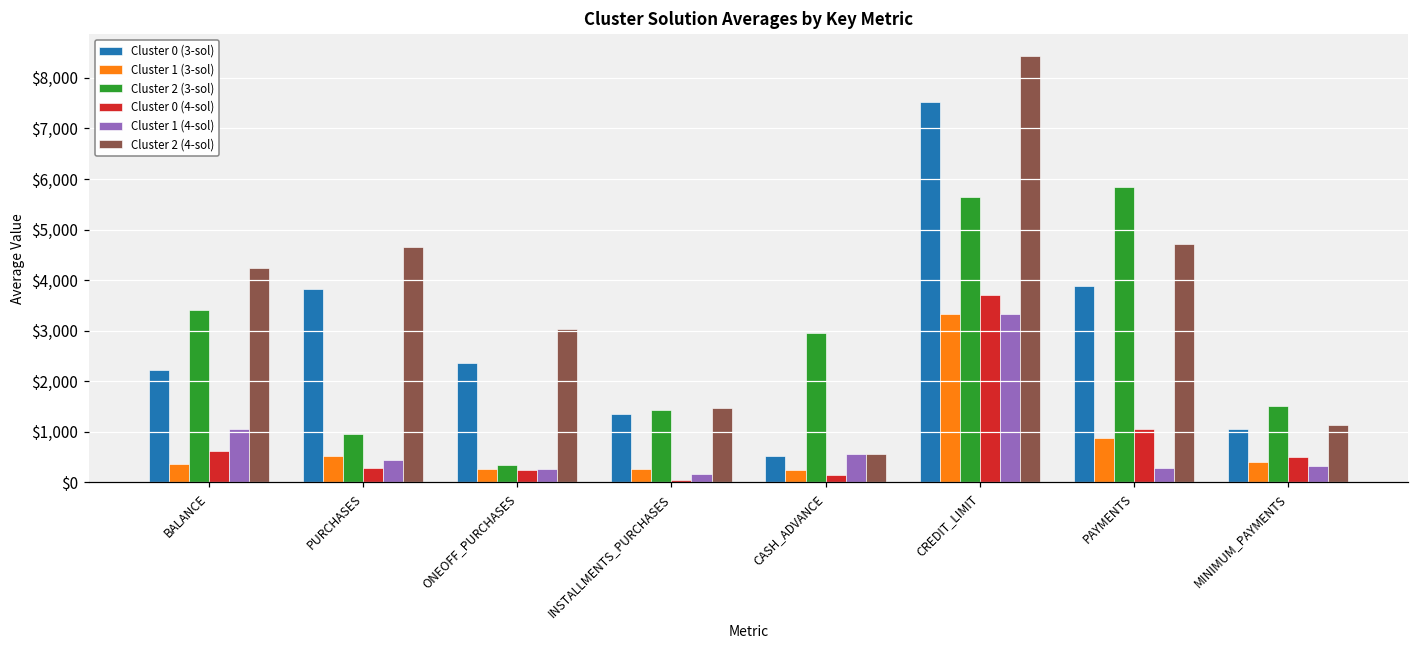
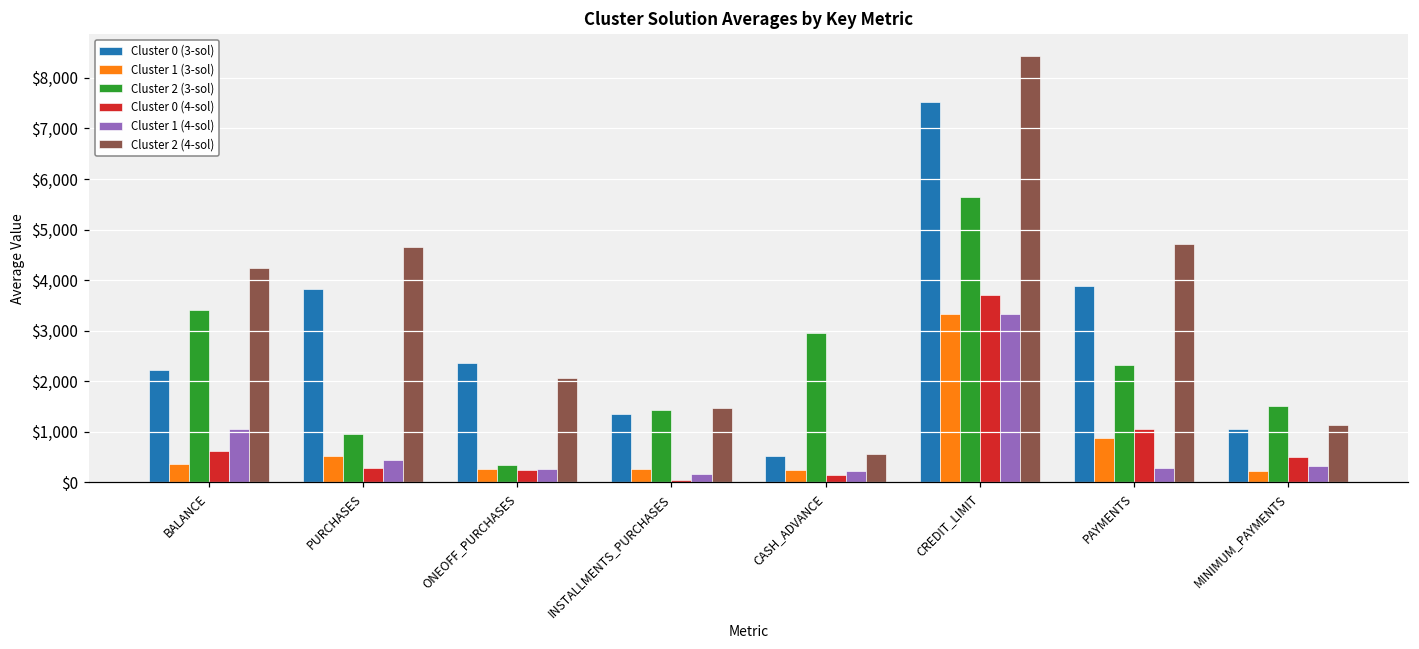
  {
    "Cluster 0 (3-sol)": {
      "BALANCE": "$2,200",
      "PURCHASES": "$3,800",
      "ONEOFF_PURCHASES": "$2,400",
      "INSTALLMENTS_PURCHASES": "$1,400",
      "CASH_ADVANCE": "$500",
      "CREDIT_LIMIT": "$7,500",
      "PAYMENTS": "$3,900",
      "MINIMUM_PAYMENTS": "$1,000"
    },
    "Cluster 1 (3-sol)": {
      "BALANCE": "$400",
      "PURCHASES": "$500",
      "ONEOFF_PURCHASES": "$300",
      "INSTALLMENTS_PURCHASES": "$300",
      "CASH_ADVANCE": "$200",
      "CREDIT_LIMIT": "$3,300",
      "PAYMENTS": "$900",
-     "MINIMUM_PAYMENTS": "$400"
+     "MINIMUM_PAYMENTS": "$200"
    },
    "Cluster 2 (3-sol)": {
      "BALANCE": "$3,400",
      "PURCHASES": "$1,000",
      "ONEOFF_PURCHASES": "$300",
      "INSTALLMENTS_PURCHASES": "$1,400",
      "CASH_ADVANCE": "$3,000",
      "CREDIT_LIMIT": "$5,600",
-     "PAYMENTS": "$5,800",
+     "PAYMENTS": "$2,300",
      "MINIMUM_PAYMENTS": "$1,500"
    },
    "Cluster 0 (4-sol)": {
      "BALANCE": "$600",
      "PURCHASES": "$300",
      "ONEOFF_PURCHASES": "$200",
      "CASH_ADVANCE": "$100",
      "CREDIT_LIMIT": "$3,700",
      "PAYMENTS": "$1,000",
      "MINIMUM_PAYMENTS": "$500"
    },
    "Cluster 1 (4-sol)": {
      "BALANCE": "$1,000",
      "PURCHASES": "$400",
      "ONEOFF_PURCHASES": "$300",
      "INSTALLMENTS_PURCHASES": "$200",
-     "CASH_ADVANCE": "$600",
+     "CASH_ADVANCE": "$200",
      "CREDIT_LIMIT": "$3,300",
      "PAYMENTS": "$300",
      "MINIMUM_PAYMENTS": "$300"
    },
    "Cluster 2 (4-sol)": {
      "BALANCE": "$4,200",
      "PURCHASES": "$4,700",
-     "ONEOFF_PURCHASES": "$3,000",
+     "ONEOFF_PURCHASES": "$2,100",
      "INSTALLMENTS_PURCHASES": "$1,500",
      "CASH_ADVANCE": "$600",
      "CREDIT_LIMIT": "$8,400",
      "PAYMENTS": "$4,700",
      "MINIMUM_PAYMENTS": "$1,100"
    }
  }
